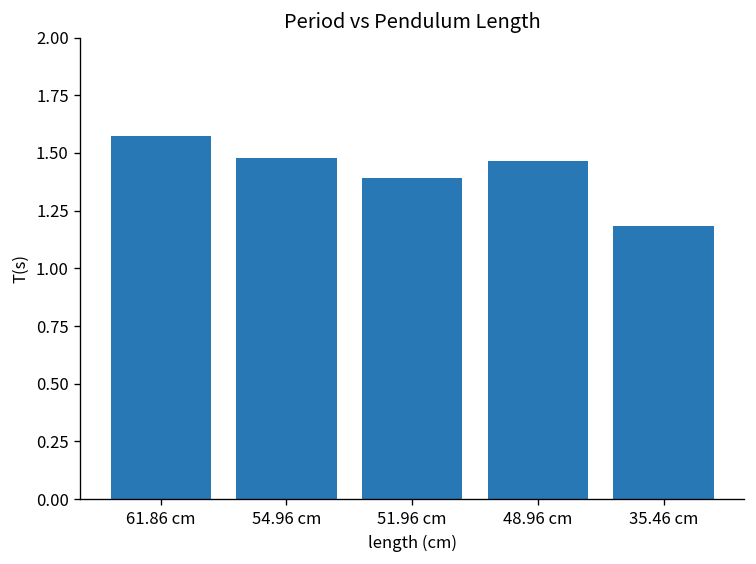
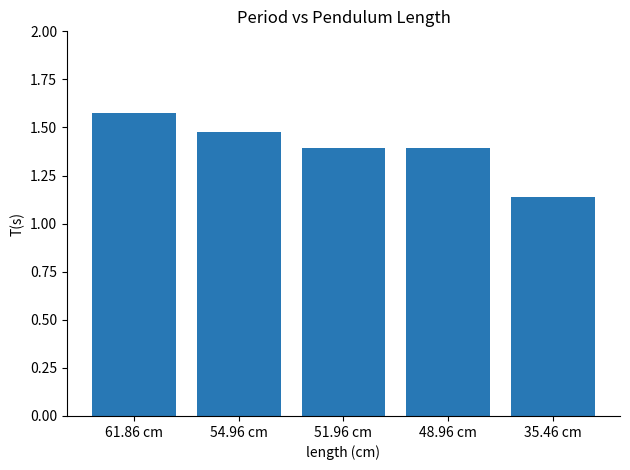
  {
    "61.86 cm": 1.57,
    "54.96 cm": 1.48,
    "51.96 cm": 1.39,
-   "48.96 cm": 1.47,
-   "35.46 cm": 1.19
+   "48.96 cm": 1.39,
+   "35.46 cm": 1.14
  }
